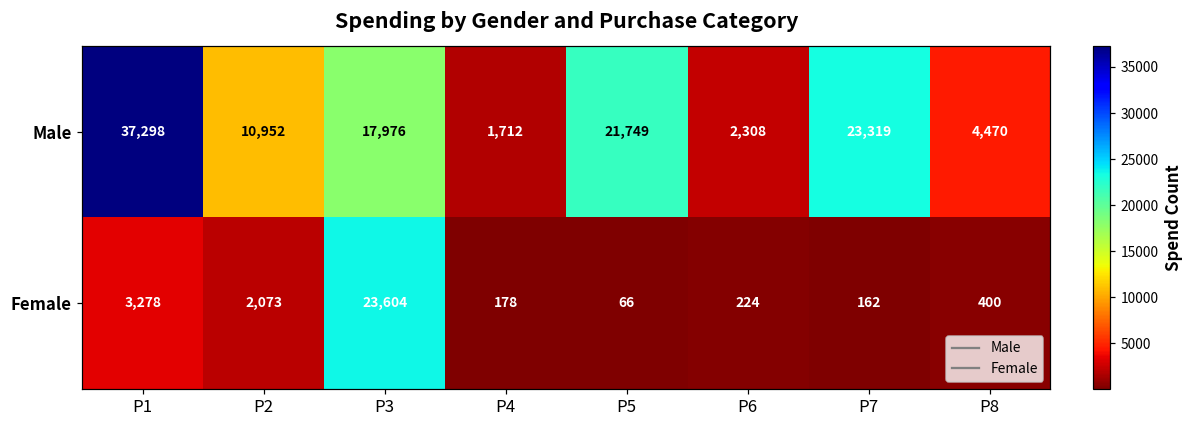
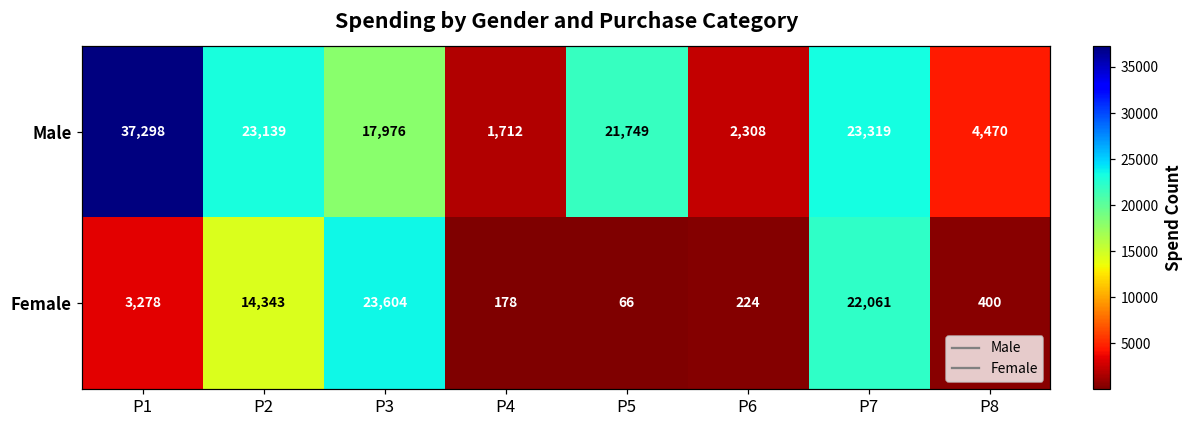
  {
    "Male": {
      "P1": "37,298",
-     "P2": "10,952",
+     "P2": "23,139",
      "P3": "17,976",
      "P4": "1,712",
      "P5": "21,749",
      "P6": "2,308",
      "P7": "23,319",
      "P8": "4,470"
    },
    "Female": {
      "P1": "3,278",
-     "P2": "2,073",
+     "P2": "14,343",
      "P3": "23,604",
      "P4": "178",
      "P5": "66",
      "P6": "224",
-     "P7": "162",
+     "P7": "22,061",
      "P8": "400"
    }
  }
